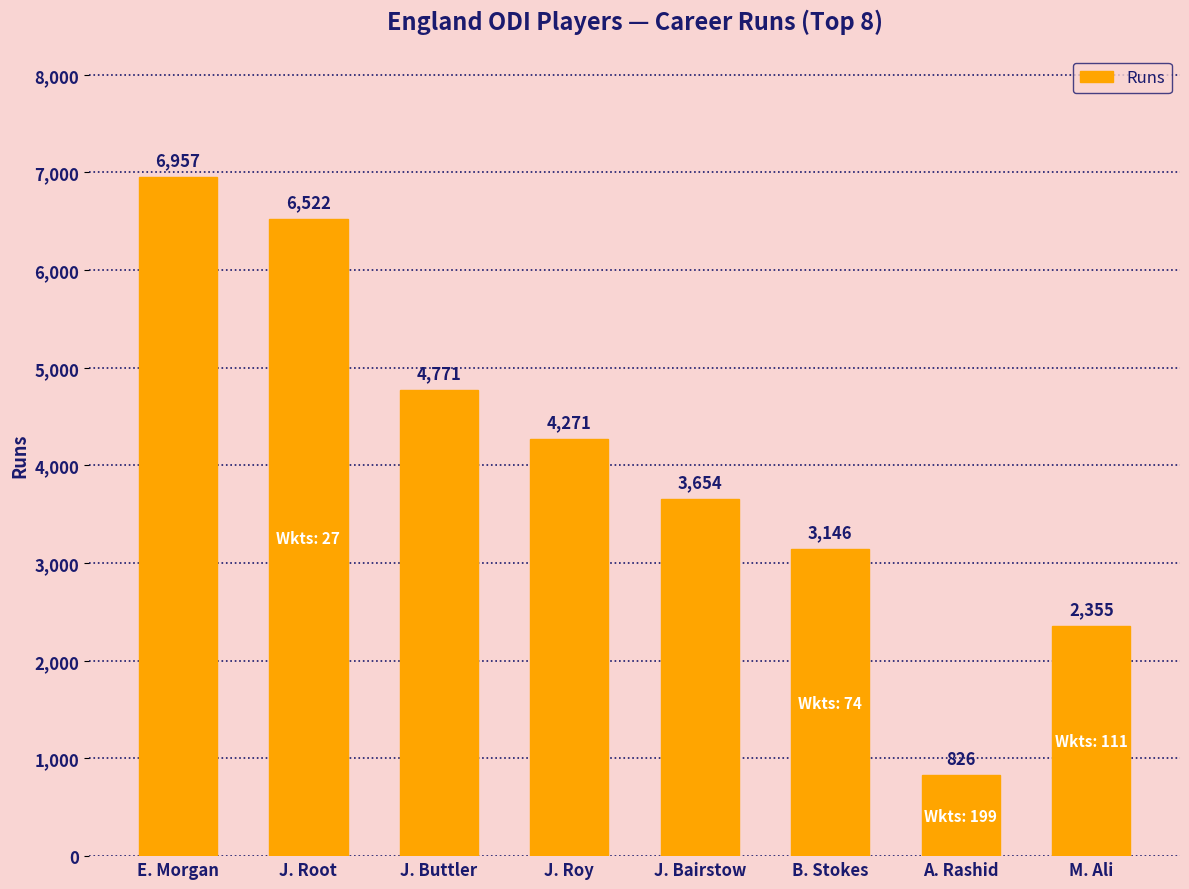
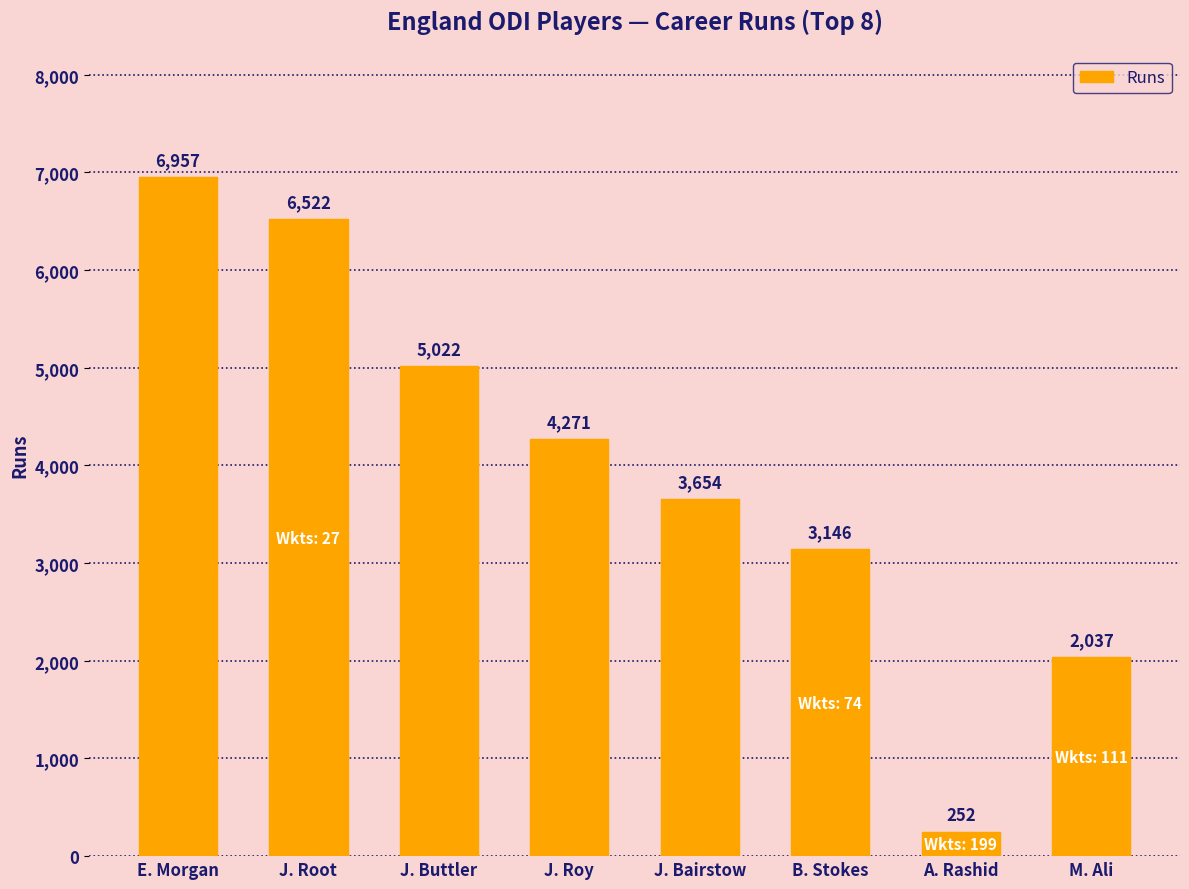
  {
    "E. Morgan": "6,957",
    "J. Root": "6,522",
-   "J. Buttler": "4,771",
+   "J. Buttler": "5,022",
    "J. Roy": "4,271",
    "J. Bairstow": "3,654",
    "B. Stokes": "3,146",
-   "A. Rashid": "826",
-   "M. Ali": "2,355"
+   "A. Rashid": "252",
+   "M. Ali": "2,037"
  }
